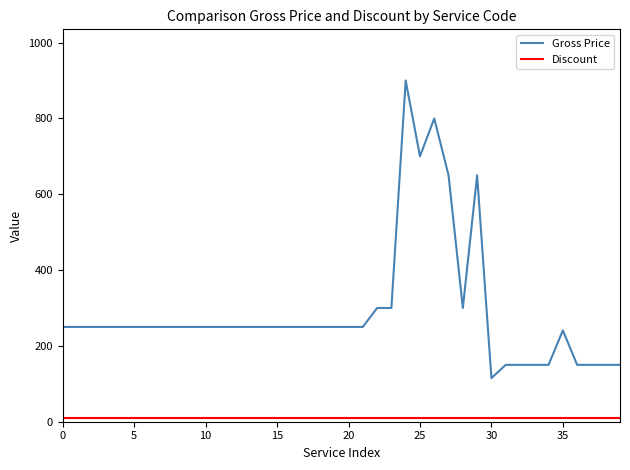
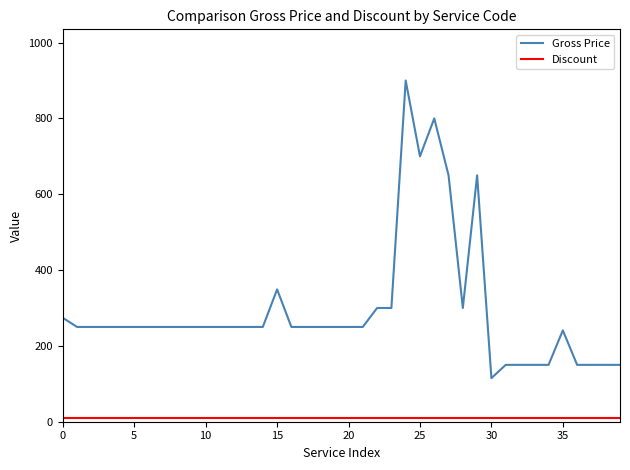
  {
    "Gross Price": {
-     "0": 250,
+     "0": 270,
      "5": 250,
      "10": 250,
-     "15": 250,
+     "15": 350,
      "20": 250,
      "25": 700,
      "30": 120,
      "35": 240
    },
    "Discount": {
      "0": 10,
      "5": 10,
      "10": 10,
      "15": 10,
      "20": 10,
      "25": 10,
      "30": 10,
      "35": 10
    }
  }
